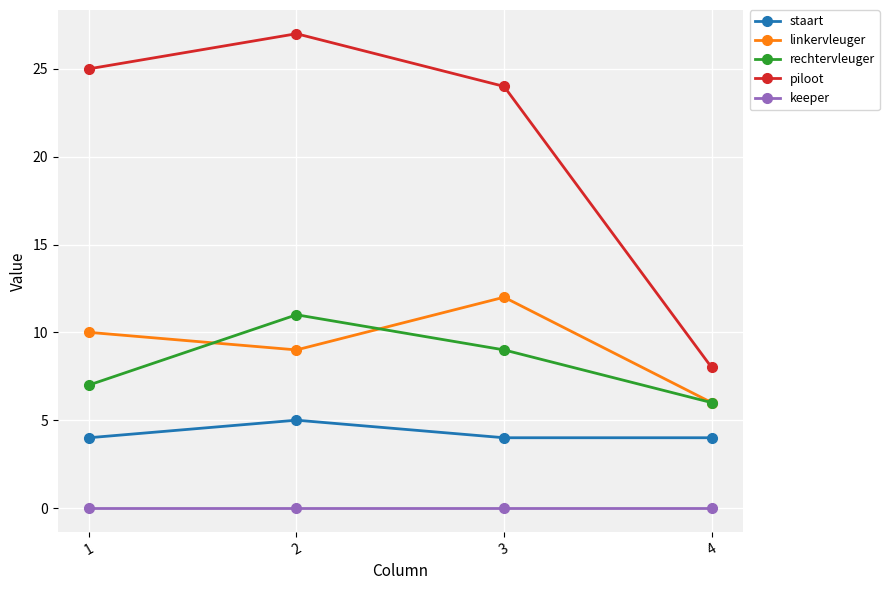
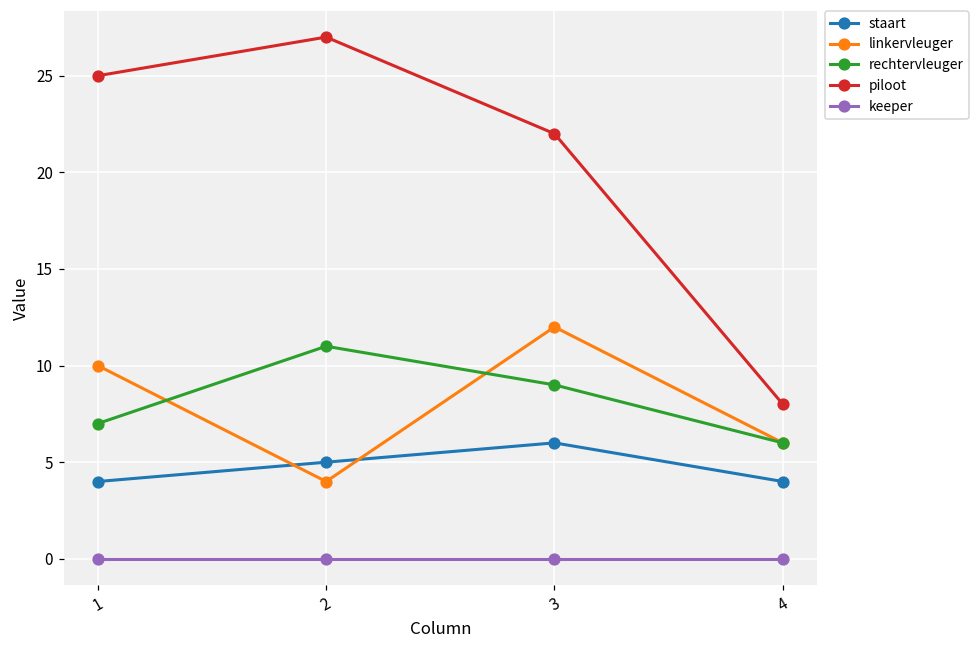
  {
    "staart": {
      "1": 4,
      "2": 5,
-     "3": 4,
+     "3": 6,
      "4": 4
    },
    "linkervleuger": {
      "1": 10,
-     "2": 9,
+     "2": 4,
      "3": 12
    },
    "rechtervleuger": {
      "1": 7,
      "2": 11,
      "3": 9
    },
    "piloot": {
      "1": 25,
      "2": 27,
-     "3": 24,
+     "3": 22,
      "4": 8
    },
    "keeper": {
      "1": 0,
      "2": 0,
      "3": 0,
      "4": 0
    }
  }
